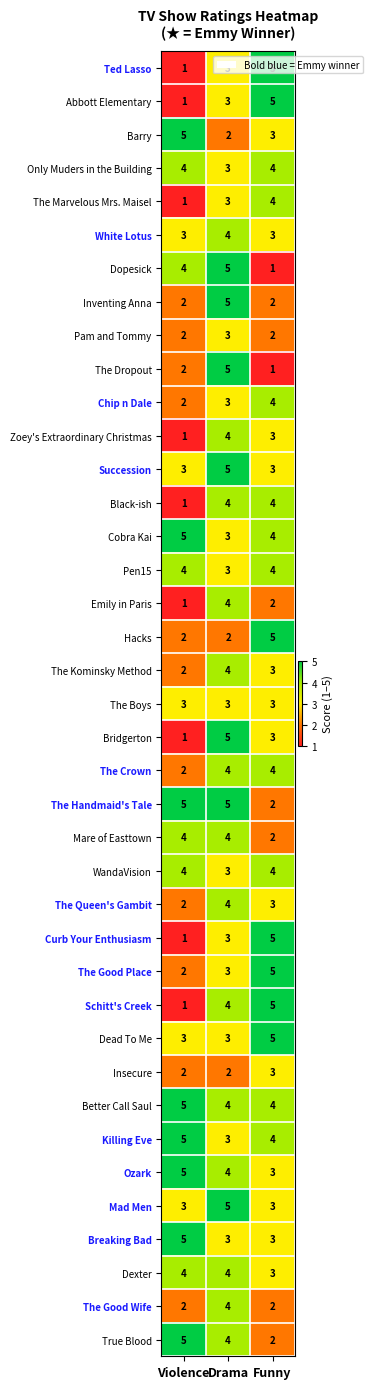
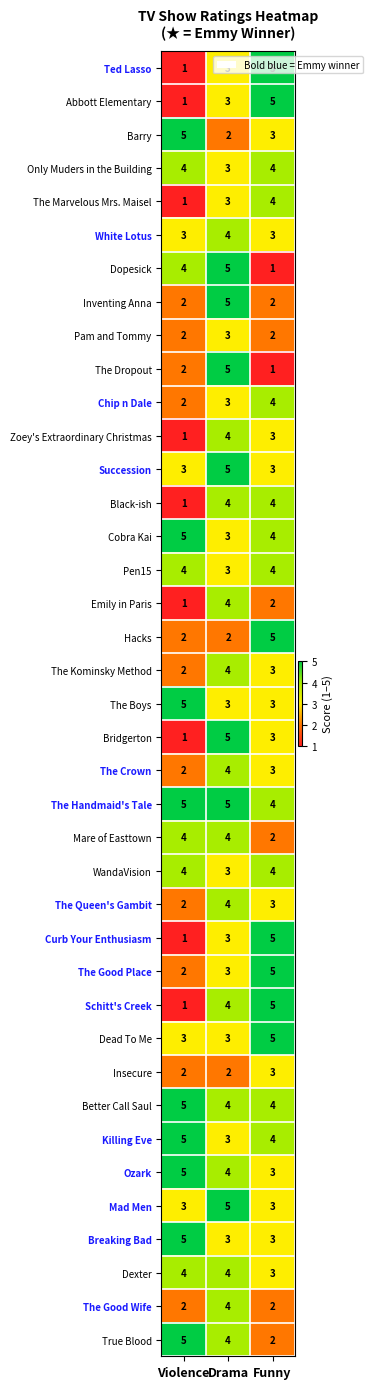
  {
    "Ted Lasso": {
      "Violence": 1
    },
    "Abbott Elementary": {
      "Violence": 1,
      "Drama": 3,
      "Funny": 5
    },
    "Barry": {
      "Violence": 5,
      "Drama": 2,
      "Funny": 3
    },
    "Only Muders in the Building": {
      "Violence": 4,
      "Drama": 3,
      "Funny": 4
    },
    "The Marvelous Mrs. Maisel": {
      "Violence": 1,
      "Drama": 3,
      "Funny": 4
    },
    "White Lotus": {
      "Violence": 3,
      "Drama": 4,
      "Funny": 3
    },
    "Dopesick": {
      "Violence": 4,
      "Drama": 5,
      "Funny": 1
    },
    "Inventing Anna": {
      "Violence": 2,
      "Drama": 5,
      "Funny": 2
    },
    "Pam and Tommy": {
      "Violence": 2,
      "Drama": 3,
      "Funny": 2
    },
    "The Dropout": {
      "Violence": 2,
      "Drama": 5,
      "Funny": 1
    },
    "Chip n Dale": {
      "Violence": 2,
      "Drama": 3,
      "Funny": 4
    },
    "Zoey's Extraordinary Christmas": {
      "Violence": 1,
      "Drama": 4,
      "Funny": 3
    },
    "Succession": {
      "Violence": 3,
      "Drama": 5,
      "Funny": 3
    },
    "Black-ish": {
      "Violence": 1,
      "Drama": 4,
      "Funny": 4
    },
    "Cobra Kai": {
      "Violence": 5,
      "Drama": 3,
      "Funny": 4
    },
    "Pen15": {
      "Violence": 4,
      "Drama": 3,
      "Funny": 4
    },
    "Emily in Paris": {
      "Violence": 1,
      "Drama": 4,
      "Funny": 2
    },
    "Hacks": {
      "Violence": 2,
      "Drama": 2,
      "Funny": 5
    },
    "The Kominsky Method": {
      "Violence": 2,
      "Drama": 4,
      "Funny": 3
    },
    "The Boys": {
-     "Violence": 3,
+     "Violence": 5,
      "Drama": 3,
      "Funny": 3
    },
    "Bridgerton": {
      "Violence": 1,
      "Drama": 5,
      "Funny": 3
    },
    "The Crown": {
      "Violence": 2,
      "Drama": 4,
-     "Funny": 4
+     "Funny": 3
    },
    "The Handmaid's Tale": {
      "Violence": 5,
      "Drama": 5,
-     "Funny": 2
+     "Funny": 4
    },
    "Mare of Easttown": {
      "Violence": 4,
      "Drama": 4,
      "Funny": 2
    },
    "WandaVision": {
      "Violence": 4,
      "Drama": 3,
      "Funny": 4
    },
    "The Queen's Gambit": {
      "Violence": 2,
      "Drama": 4,
      "Funny": 3
    },
    "Curb Your Enthusiasm": {
      "Violence": 1,
      "Drama": 3,
      "Funny": 5
    },
    "The Good Place": {
      "Violence": 2,
      "Drama": 3,
      "Funny": 5
    },
    "Schitt's Creek": {
      "Violence": 1,
      "Drama": 4,
      "Funny": 5
    },
    "Dead To Me": {
      "Violence": 3,
      "Drama": 3,
      "Funny": 5
    },
    "Insecure": {
      "Violence": 2,
      "Drama": 2,
      "Funny": 3
    },
    "Better Call Saul": {
      "Violence": 5,
      "Drama": 4,
      "Funny": 4
    },
    "Killing Eve": {
      "Violence": 5,
      "Drama": 3,
      "Funny": 4
    },
    "Ozark": {
      "Violence": 5,
      "Drama": 4,
      "Funny": 3
    },
    "Mad Men": {
      "Violence": 3,
      "Drama": 5,
      "Funny": 3
    },
    "Breaking Bad": {
      "Violence": 5,
      "Drama": 3,
      "Funny": 3
    },
    "Dexter": {
      "Violence": 4,
      "Drama": 4,
      "Funny": 3
    },
    "The Good Wife": {
      "Violence": 2,
      "Drama": 4,
      "Funny": 2
    },
    "True Blood": {
      "Violence": 5,
      "Drama": 4,
      "Funny": 2
    }
  }
